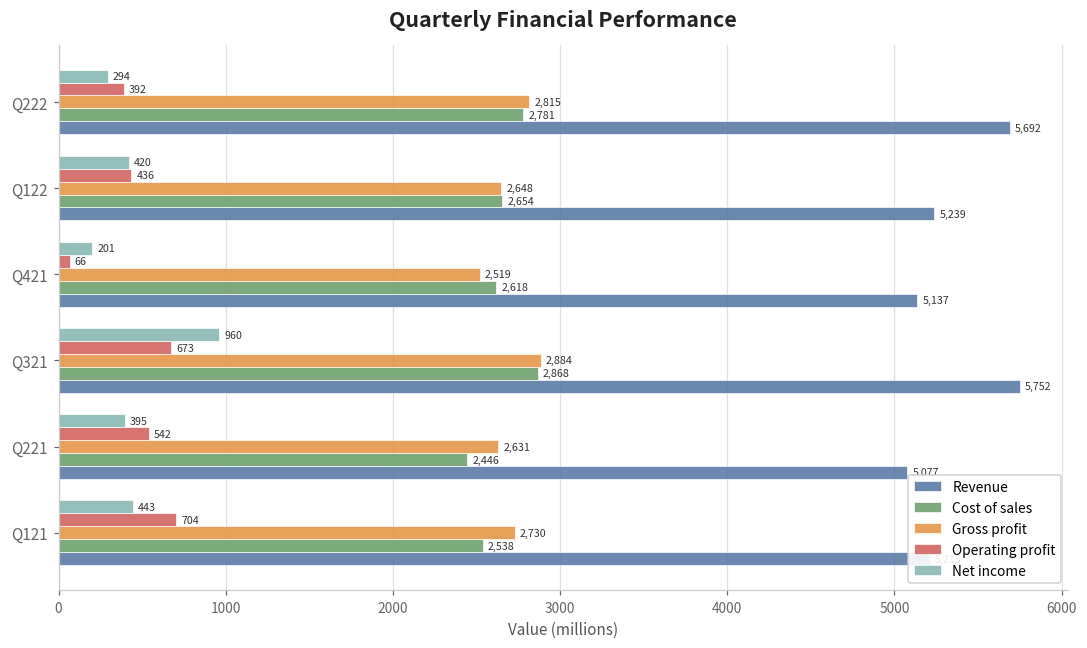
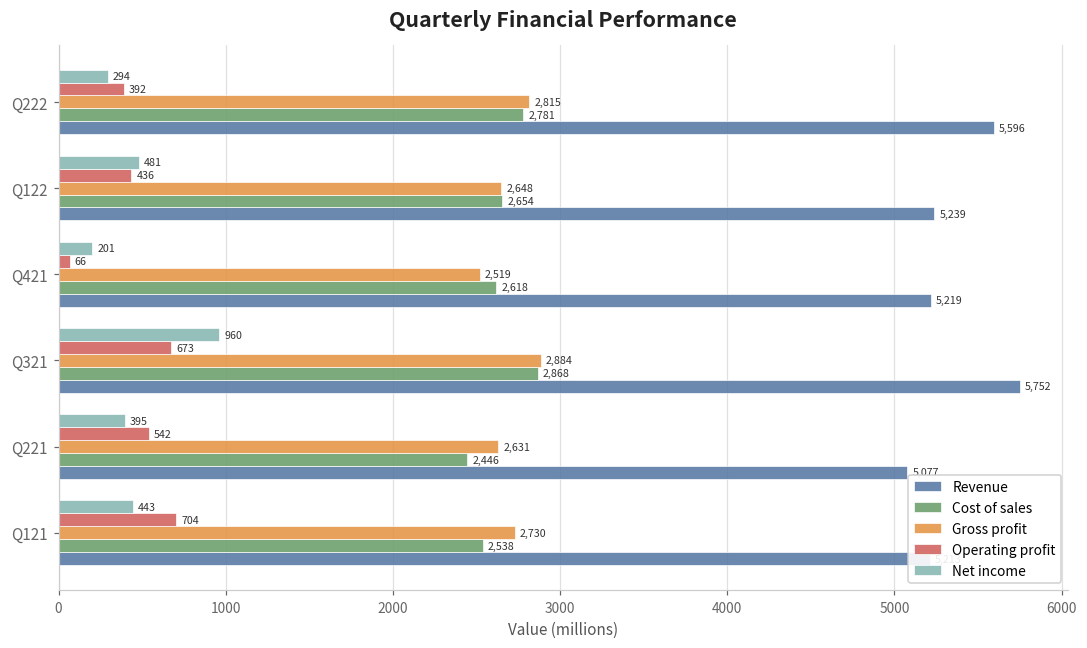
  {
    "Revenue": {
-     "Q222": "5,692",
+     "Q222": "5,596",
      "Q122": "5,239",
-     "Q421": "5,137",
+     "Q421": "5,219",
      "Q321": "5,752"
    },
    "Cost of sales": {
      "Q222": "2,781",
      "Q122": "2,654",
      "Q421": "2,618",
      "Q321": "2,868",
      "Q221": "2,446",
      "Q121": "2,538"
    },
    "Net income": {
      "Q222": "294",
-     "Q122": "420",
+     "Q122": "481",
      "Q421": "201",
      "Q321": "960",
      "Q221": "395",
      "Q121": "443"
    }
  }
